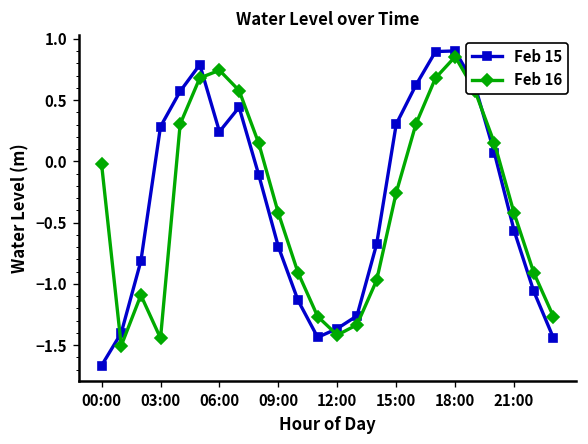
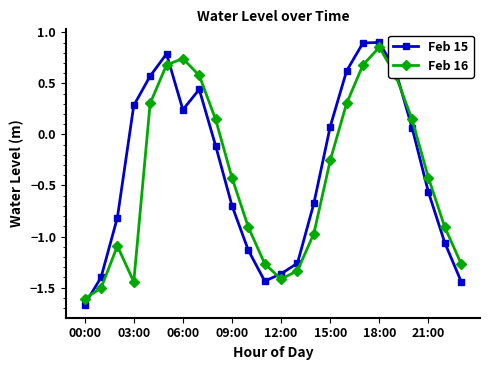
  {
    "Feb 15": {
      "00:00": -1.67,
      "03:00": 0.28,
      "06:00": 0.24,
      "09:00": -0.70,
      "12:00": -1.37,
-     "15:00": 0.30,
+     "15:00": 0.08,
      "18:00": 0.90,
      "21:00": -0.57
    },
    "Feb 16": {
-     "00:00": -0.02,
+     "00:00": -1.61,
      "03:00": -1.44,
      "06:00": 0.74,
      "09:00": -0.42,
      "12:00": -1.42,
      "15:00": -0.26,
      "18:00": 0.85,
      "21:00": -0.42
    }
  }
